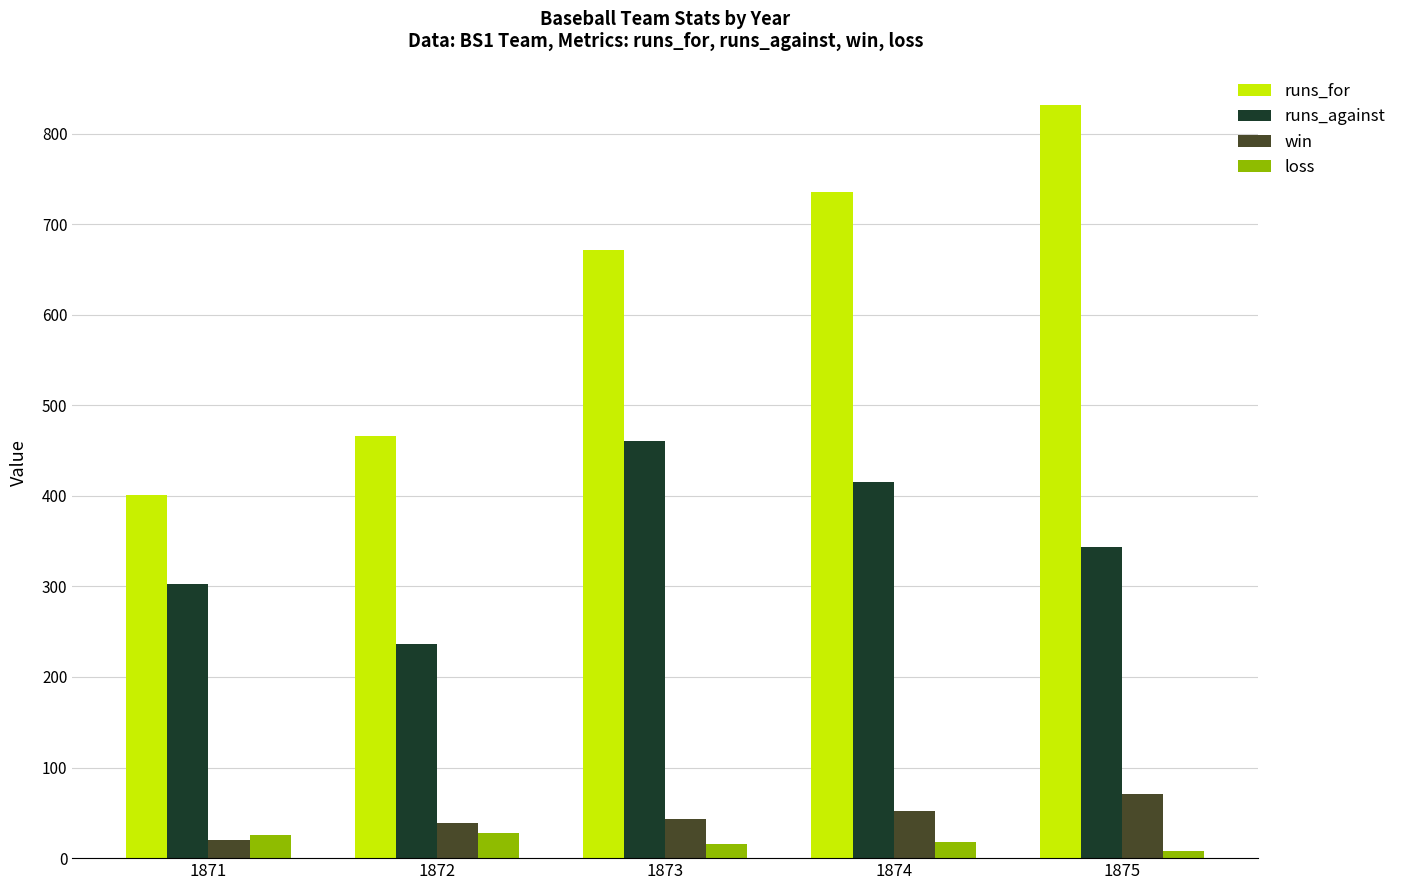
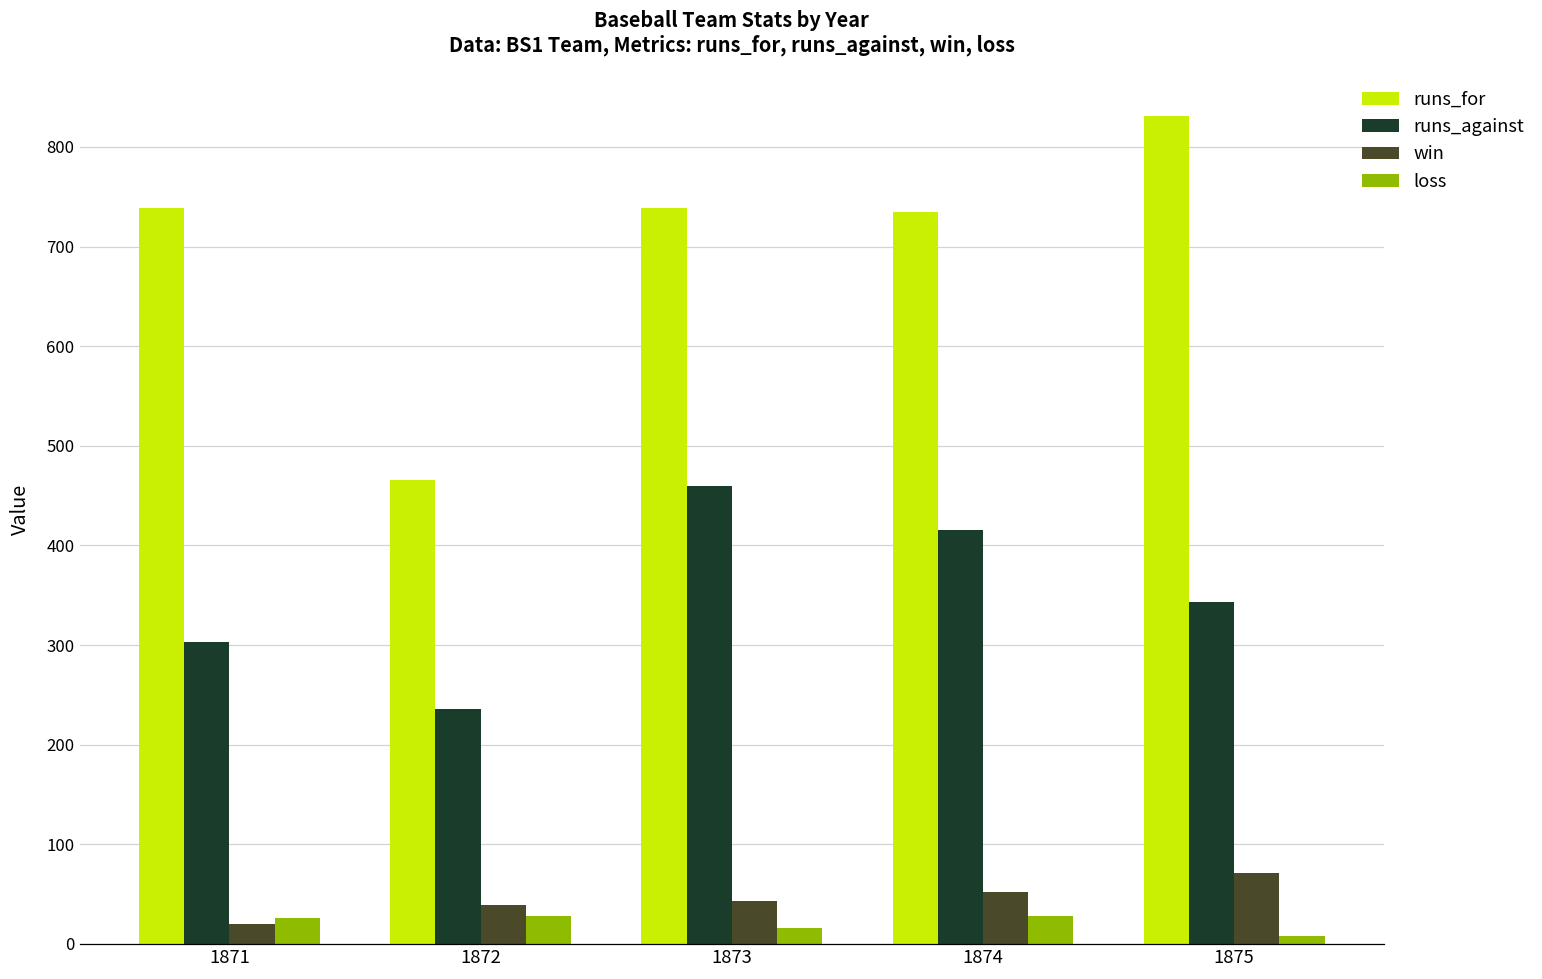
  {
    "runs_for": {
-     "1871": 400,
+     "1871": 740,
      "1872": 470,
-     "1873": 670,
+     "1873": 740,
      "1874": 740,
      "1875": 830
    },
    "loss": {
      "1871": 30,
      "1872": 30,
      "1873": 20,
-     "1874": 20,
+     "1874": 30,
      "1875": 10
    }
  }
